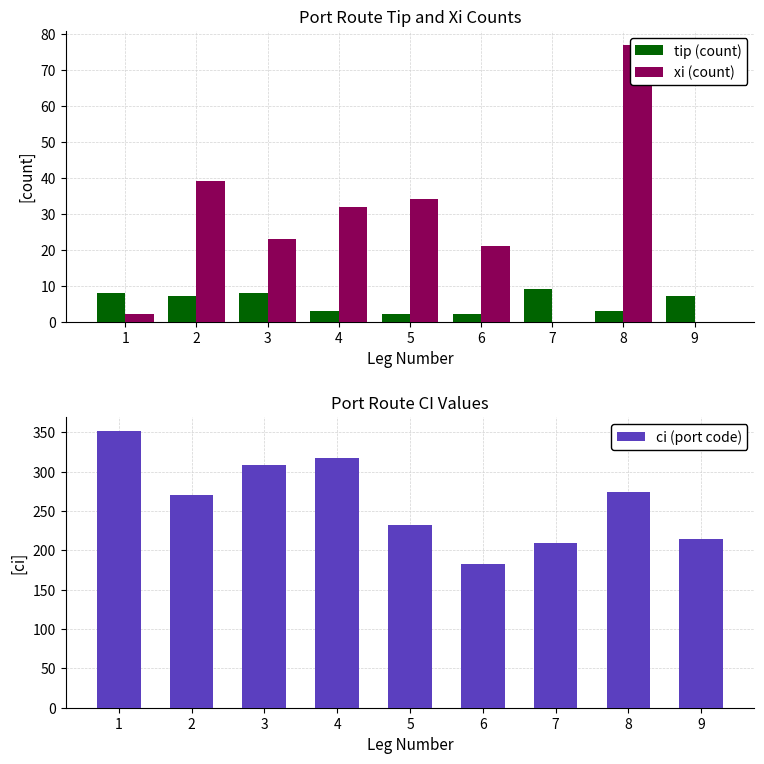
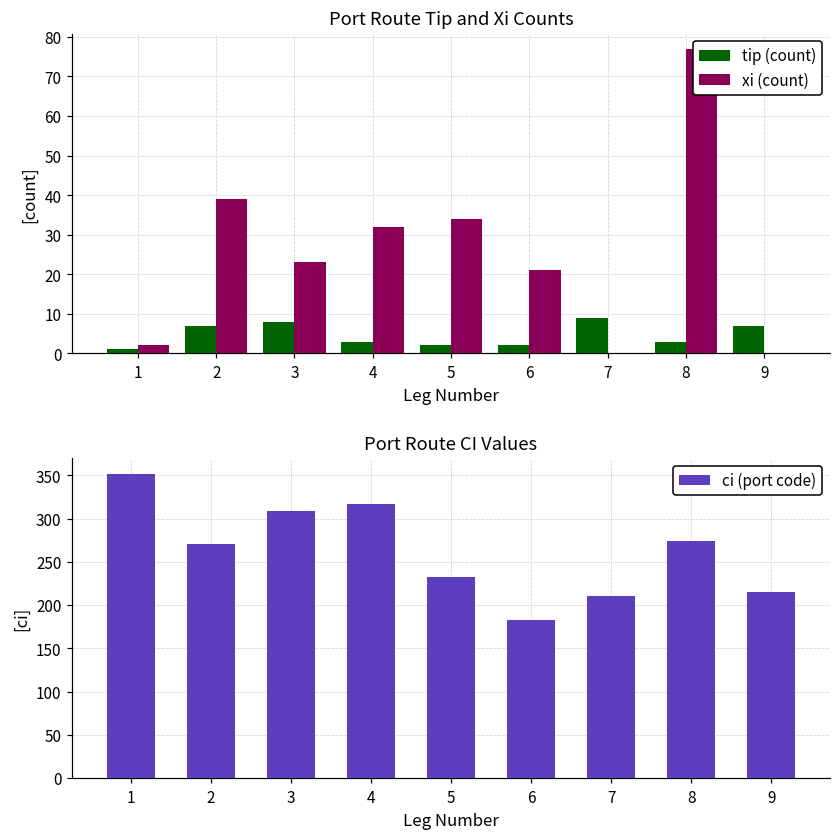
  {
    "Port Route Tip and Xi Counts": {
      "tip (count)": {
-       "1": 8,
+       "1": 1,
        "2": 7,
        "3": 8,
        "4": 3,
        "5": 2,
        "6": 2,
        "7": 9,
        "8": 3,
        "9": 7
      },
      "xi (count)": {
        "1": 2,
        "2": 39,
        "3": 23,
        "4": 32,
        "5": 34,
        "6": 21,
        "7": 0,
        "9": 0
      }
    },
    "Port Route CI Values": {
      "1": 350,
      "2": 270,
      "3": 310,
      "4": 320,
      "5": 230,
      "6": 180,
      "7": 210,
      "8": 270,
      "9": 220
    }
  }
